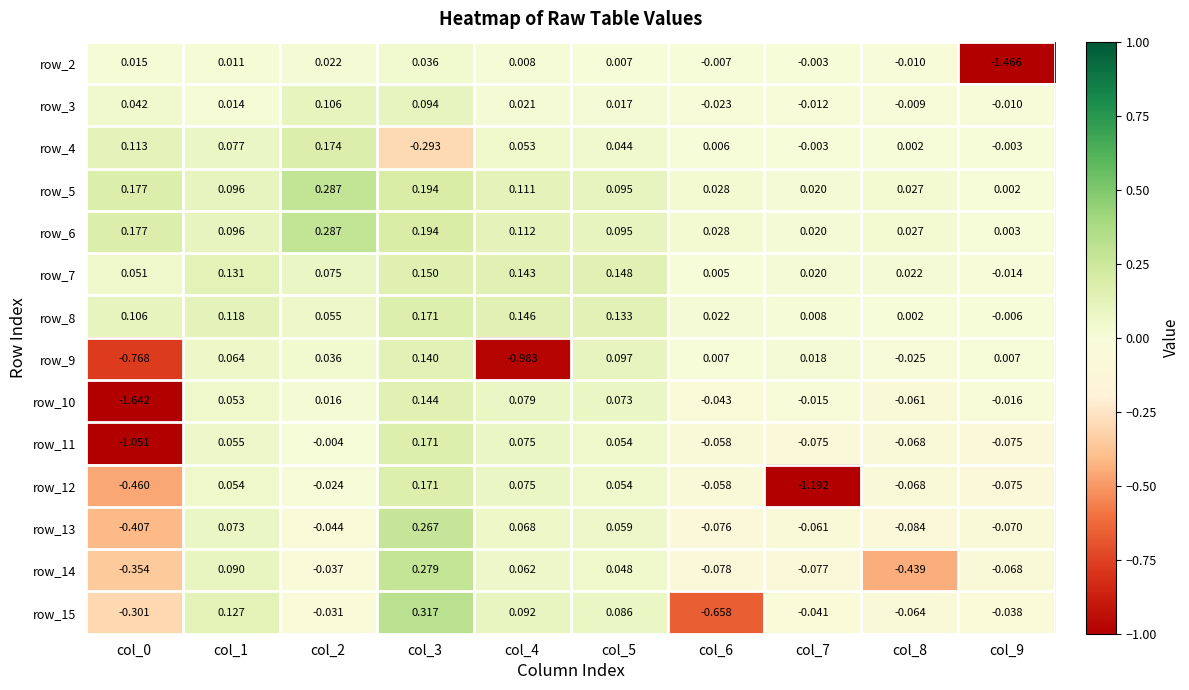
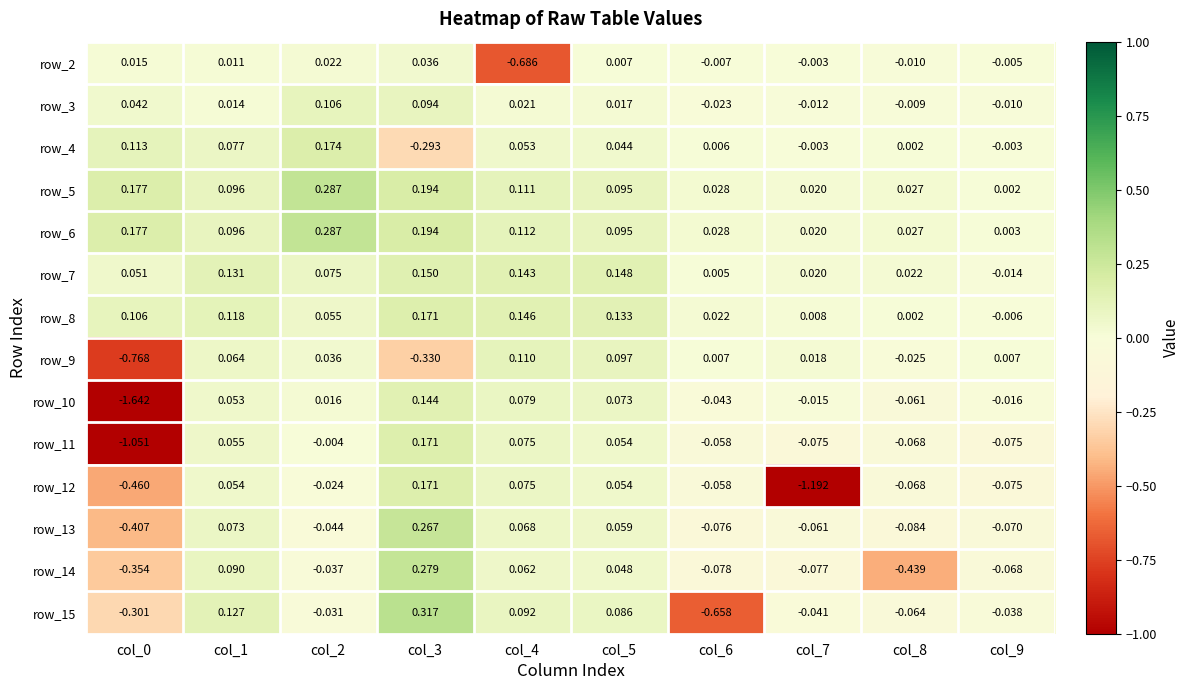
  {
    "row_2": {
      "col_0": 0.015,
      "col_1": 0.011,
      "col_2": 0.022,
      "col_3": 0.036,
-     "col_4": 0.008,
+     "col_4": -0.686,
      "col_5": 0.007,
      "col_6": -0.007,
      "col_7": -0.003,
      "col_8": -0.010,
-     "col_9": -1.466
+     "col_9": -0.005
    },
    "row_3": {
      "col_0": 0.042,
      "col_1": 0.014,
      "col_2": 0.106,
      "col_3": 0.094,
      "col_4": 0.021,
      "col_5": 0.017,
      "col_6": -0.023,
      "col_7": -0.012,
      "col_8": -0.009,
      "col_9": -0.010
    },
    "row_4": {
      "col_0": 0.113,
      "col_1": 0.077,
      "col_2": 0.174,
      "col_3": -0.293,
      "col_4": 0.053,
      "col_5": 0.044,
      "col_6": 0.006,
      "col_7": -0.003,
      "col_8": 0.002,
      "col_9": -0.003
    },
    "row_5": {
      "col_0": 0.177,
      "col_1": 0.096,
      "col_2": 0.287,
      "col_3": 0.194,
      "col_4": 0.111,
      "col_5": 0.095,
      "col_6": 0.028,
      "col_7": 0.020,
      "col_8": 0.027,
      "col_9": 0.002
    },
    "row_6": {
      "col_0": 0.177,
      "col_1": 0.096,
      "col_2": 0.287,
      "col_3": 0.194,
      "col_4": 0.112,
      "col_5": 0.095,
      "col_6": 0.028,
      "col_7": 0.020,
      "col_8": 0.027,
      "col_9": 0.003
    },
    "row_7": {
      "col_0": 0.051,
      "col_1": 0.131,
      "col_2": 0.075,
      "col_3": 0.150,
      "col_4": 0.143,
      "col_5": 0.148,
      "col_6": 0.005,
      "col_7": 0.020,
      "col_8": 0.022,
      "col_9": -0.014
    },
    "row_8": {
      "col_0": 0.106,
      "col_1": 0.118,
      "col_2": 0.055,
      "col_3": 0.171,
      "col_4": 0.146,
      "col_5": 0.133,
      "col_6": 0.022,
      "col_7": 0.008,
      "col_8": 0.002,
      "col_9": -0.006
    },
    "row_9": {
      "col_0": -0.768,
      "col_1": 0.064,
      "col_2": 0.036,
-     "col_3": 0.140,
-     "col_4": -0.983,
+     "col_3": -0.330,
+     "col_4": 0.110,
      "col_5": 0.097,
      "col_6": 0.007,
      "col_7": 0.018,
      "col_8": -0.025,
      "col_9": 0.007
    },
    "row_10": {
      "col_0": -1.642,
      "col_1": 0.053,
      "col_2": 0.016,
      "col_3": 0.144,
      "col_4": 0.079,
      "col_5": 0.073,
      "col_6": -0.043,
      "col_7": -0.015,
      "col_8": -0.061,
      "col_9": -0.016
    },
    "row_11": {
      "col_0": -1.051,
      "col_1": 0.055,
      "col_2": -0.004,
      "col_3": 0.171,
      "col_4": 0.075,
      "col_5": 0.054,
      "col_6": -0.058,
      "col_7": -0.075,
      "col_8": -0.068,
      "col_9": -0.075
    },
    "row_12": {
      "col_0": -0.460,
      "col_1": 0.054,
      "col_2": -0.024,
      "col_3": 0.171,
      "col_4": 0.075,
      "col_5": 0.054,
      "col_6": -0.058,
      "col_7": -1.192,
      "col_8": -0.068,
      "col_9": -0.075
    },
    "row_13": {
      "col_0": -0.407,
      "col_1": 0.073,
      "col_2": -0.044,
      "col_3": 0.267,
      "col_4": 0.068,
      "col_5": 0.059,
      "col_6": -0.076,
      "col_7": -0.061,
      "col_8": -0.084,
      "col_9": -0.070
    },
    "row_14": {
      "col_0": -0.354,
      "col_1": 0.090,
      "col_2": -0.037,
      "col_3": 0.279,
      "col_4": 0.062,
      "col_5": 0.048,
      "col_6": -0.078,
      "col_7": -0.077,
      "col_8": -0.439,
      "col_9": -0.068
    },
    "row_15": {
      "col_0": -0.301,
      "col_1": 0.127,
      "col_2": -0.031,
      "col_3": 0.317,
      "col_4": 0.092,
      "col_5": 0.086,
      "col_6": -0.658,
      "col_7": -0.041,
      "col_8": -0.064,
      "col_9": -0.038
    }
  }
